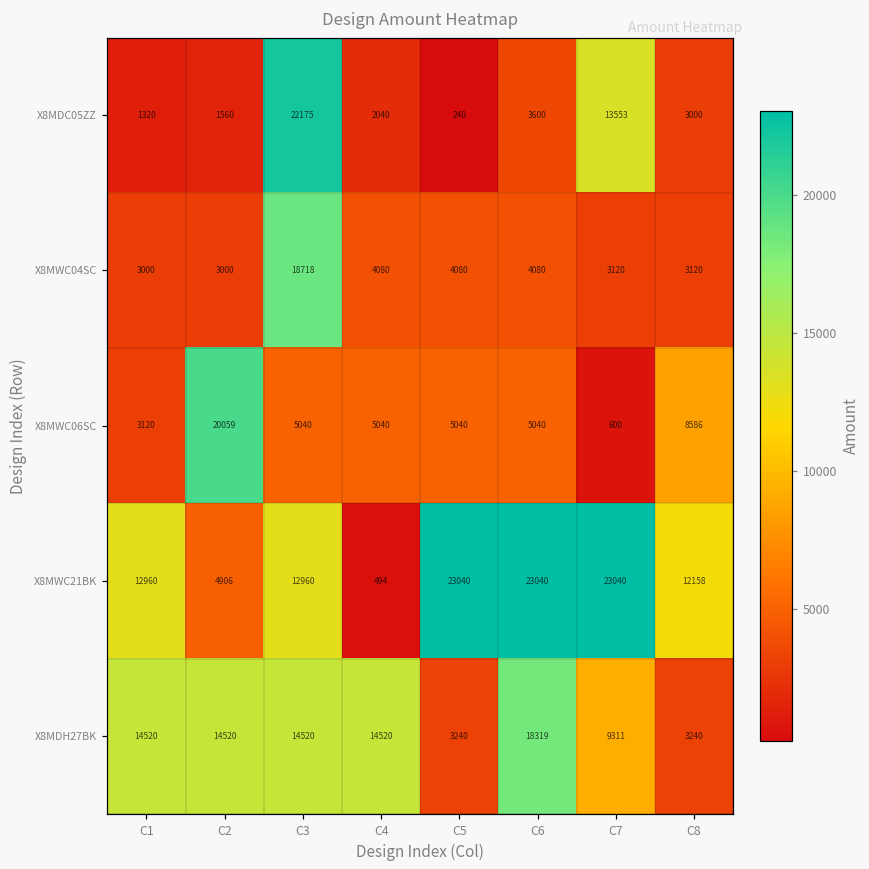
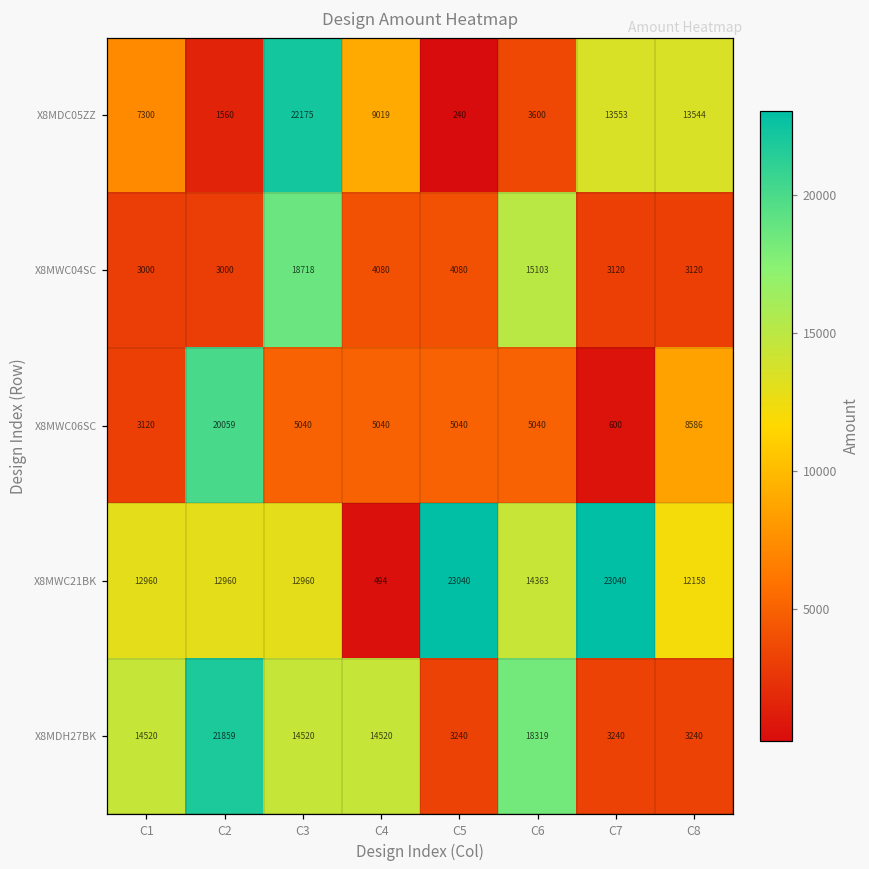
  {
    "X8MDC05ZZ": {
-     "C1": 1320,
+     "C1": 7300,
      "C2": 1560,
      "C3": 22175,
-     "C4": 2040,
+     "C4": 9019,
      "C5": 240,
      "C6": 3600,
      "C7": 13553,
-     "C8": 3000
+     "C8": 13544
    },
    "X8MWC04SC": {
      "C1": 3000,
      "C2": 3000,
      "C3": 18718,
      "C4": 4080,
      "C5": 4080,
-     "C6": 4080,
+     "C6": 15103,
      "C7": 3120,
      "C8": 3120
    },
    "X8MWC06SC": {
      "C1": 3120,
      "C2": 20059,
      "C3": 5040,
      "C4": 5040,
      "C5": 5040,
      "C6": 5040,
      "C7": 600,
      "C8": 8586
    },
    "X8MWC21BK": {
      "C1": 12960,
-     "C2": 4906,
+     "C2": 12960,
      "C3": 12960,
      "C4": 494,
      "C5": 23040,
-     "C6": 23040,
+     "C6": 14363,
      "C7": 23040,
      "C8": 12158
    },
    "X8MDH27BK": {
      "C1": 14520,
-     "C2": 14520,
+     "C2": 21859,
      "C3": 14520,
      "C4": 14520,
      "C5": 3240,
      "C6": 18319,
-     "C7": 9311,
+     "C7": 3240,
      "C8": 3240
    }
  }
